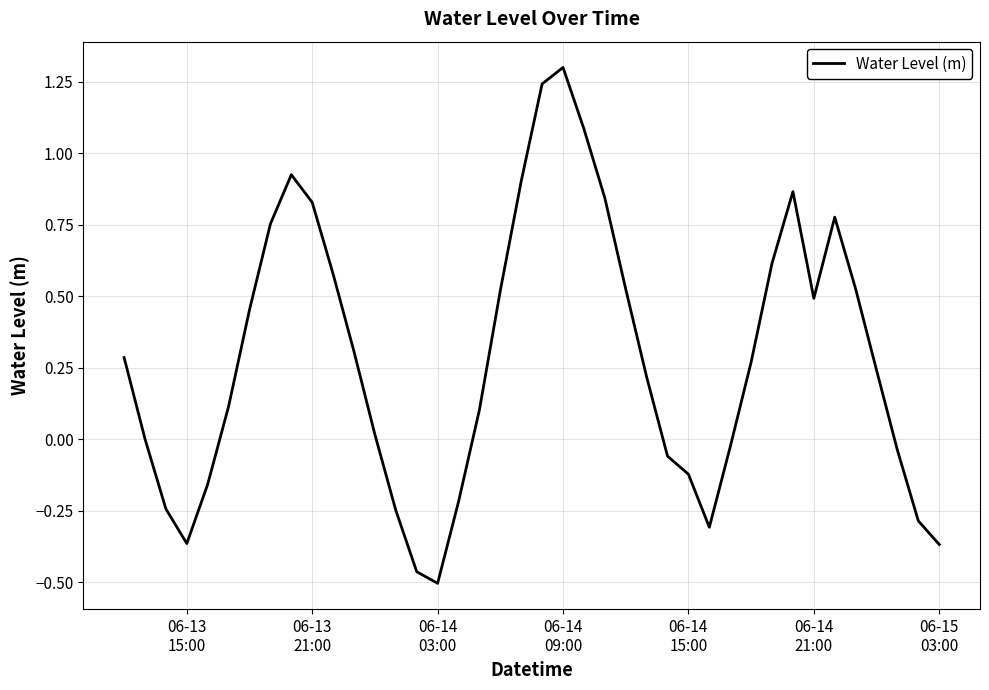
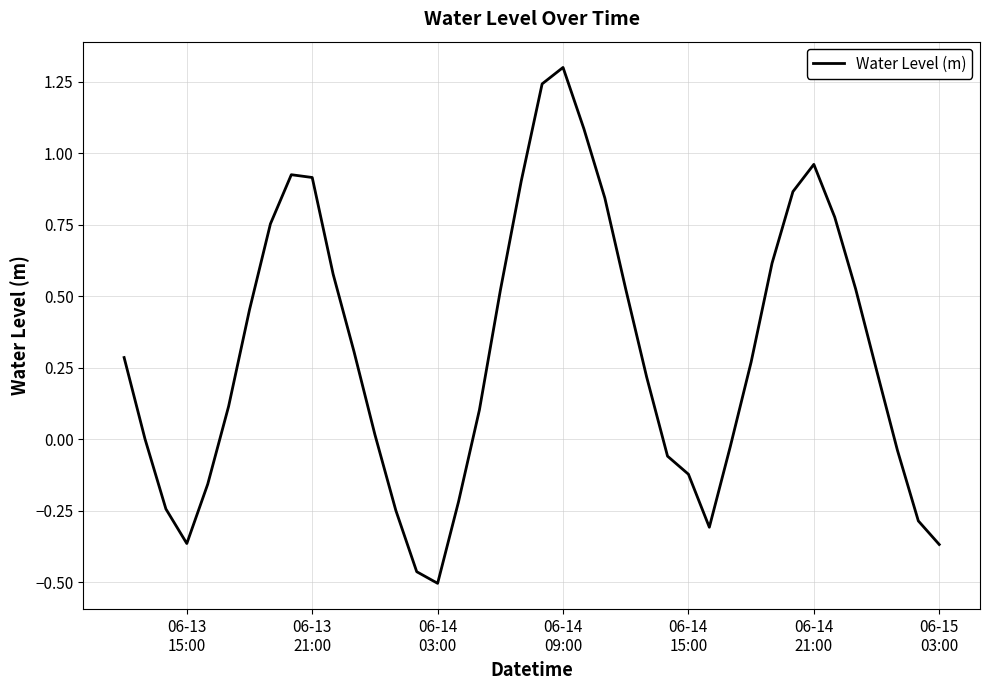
  {
    "06-13 15:00": -0.37,
-   "06-13 21:00": 0.83,
+   "06-13 21:00": 0.91,
    "06-14 03:00": -0.50,
    "06-14 09:00": 1.30,
    "06-14 15:00": -0.12,
-   "06-14 21:00": 0.49,
+   "06-14 21:00": 0.96,
    "06-15 03:00": -0.37
  }
